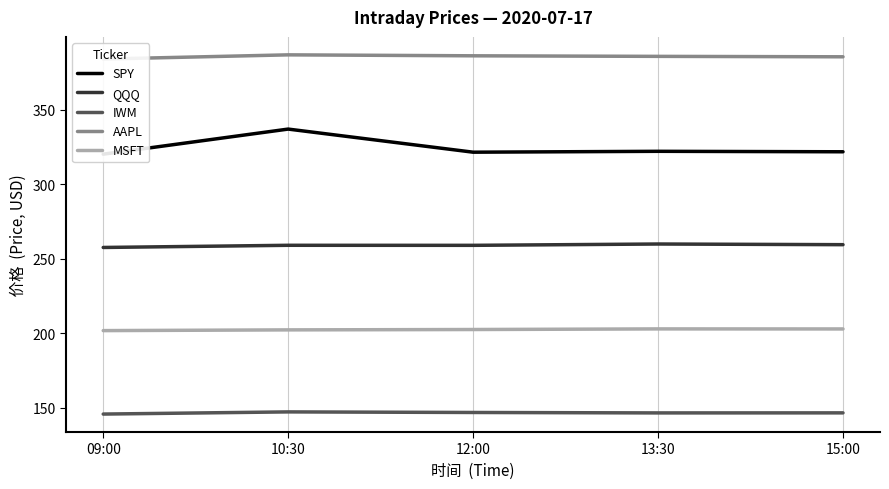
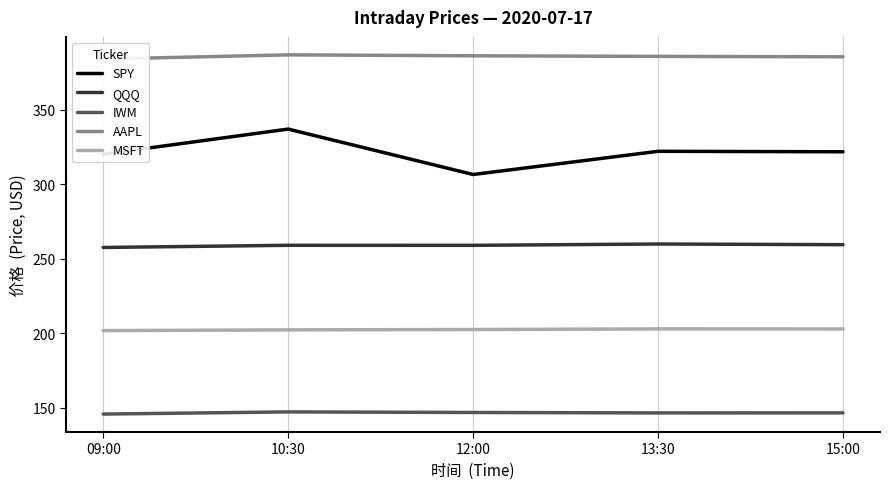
  {
    "SPY": {
      "10:30": 337,
-     "12:00": 321,
+     "12:00": 306,
      "13:30": 322,
      "15:00": 322
    }
  }
